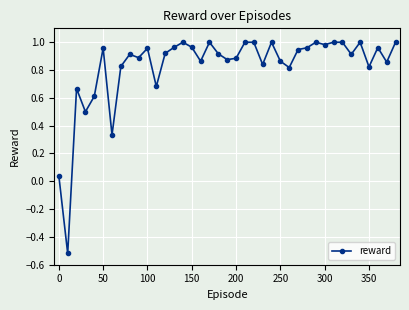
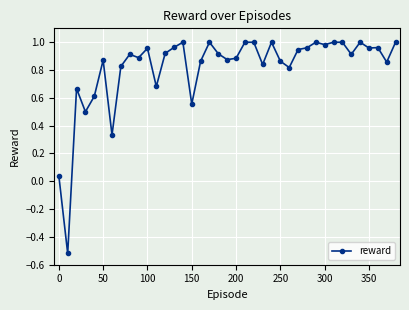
  {
    "0": 0.04,
-   "50": 0.96,
+   "50": 0.87,
    "100": 0.96,
-   "150": 0.96,
+   "150": 0.56,
    "200": 0.88,
    "250": 0.86,
    "300": 0.98,
-   "350": 0.82
+   "350": 0.96
  }
